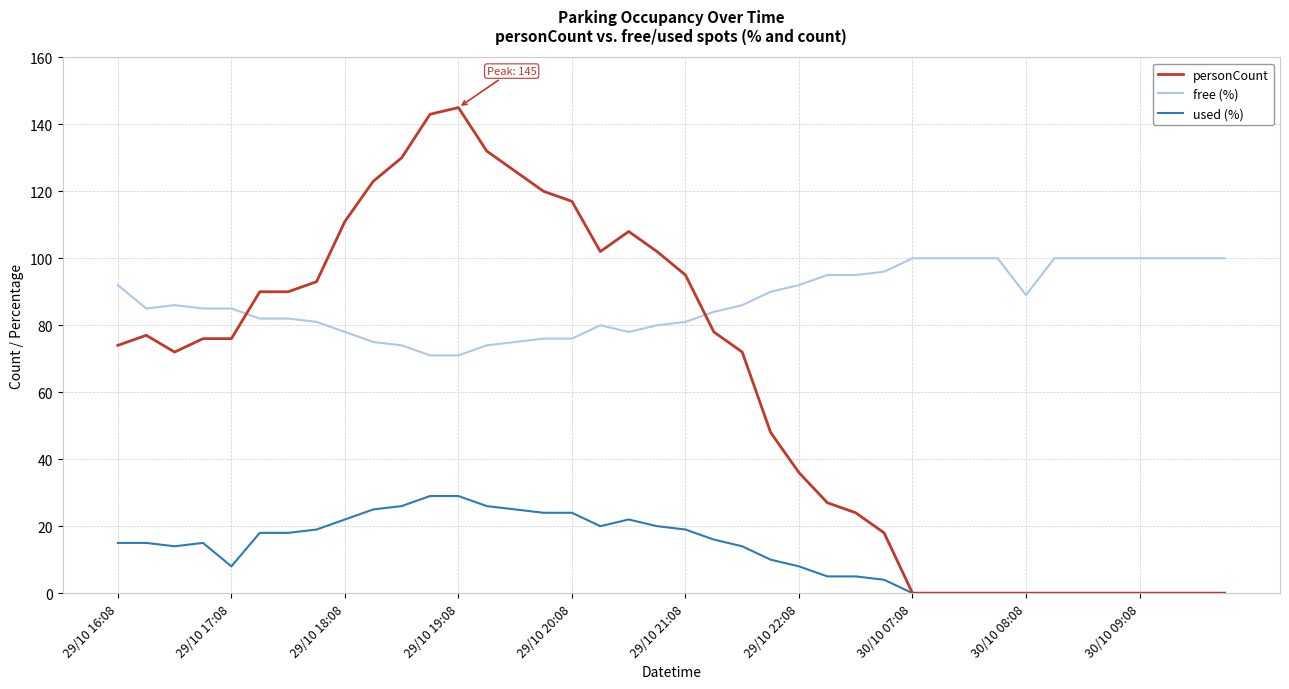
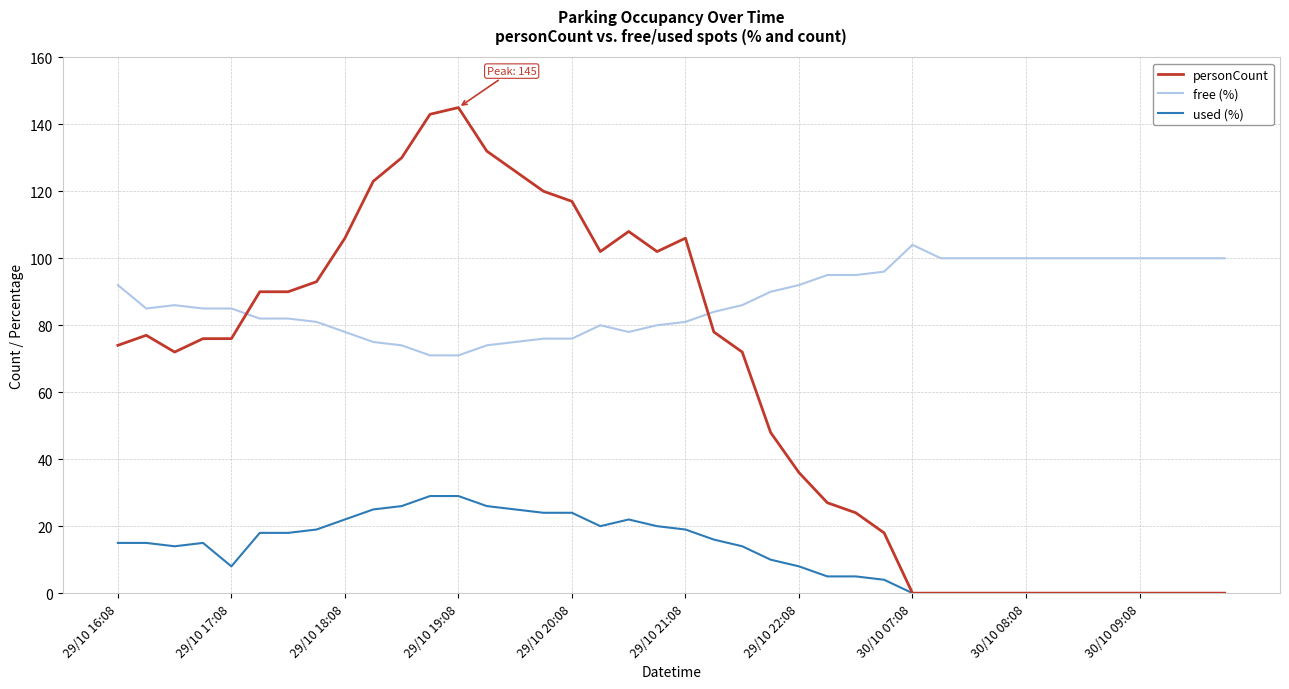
  {
    "personCount": {
      "29/10 16:08": 74,
      "29/10 17:08": 76,
-     "29/10 18:08": 111,
+     "29/10 18:08": 106,
      "29/10 20:08": 117,
-     "29/10 21:08": 95,
+     "29/10 21:08": 106,
      "29/10 22:08": 36
    },
    "free (%)": {
      "29/10 16:08": 92,
      "29/10 17:08": 85,
      "29/10 18:08": 78,
      "29/10 19:08": 71,
      "29/10 20:08": 76,
      "29/10 21:08": 81,
      "29/10 22:08": 92,
-     "30/10 07:08": 100,
-     "30/10 08:08": 89,
+     "30/10 07:08": 104,
+     "30/10 08:08": 100,
      "30/10 09:08": 100
    },
    "used (%)": {
      "29/10 16:08": 15,
      "29/10 17:08": 8,
      "29/10 18:08": 22,
      "29/10 19:08": 29,
      "29/10 20:08": 24,
      "29/10 21:08": 19,
      "29/10 22:08": 8
    }
  }
